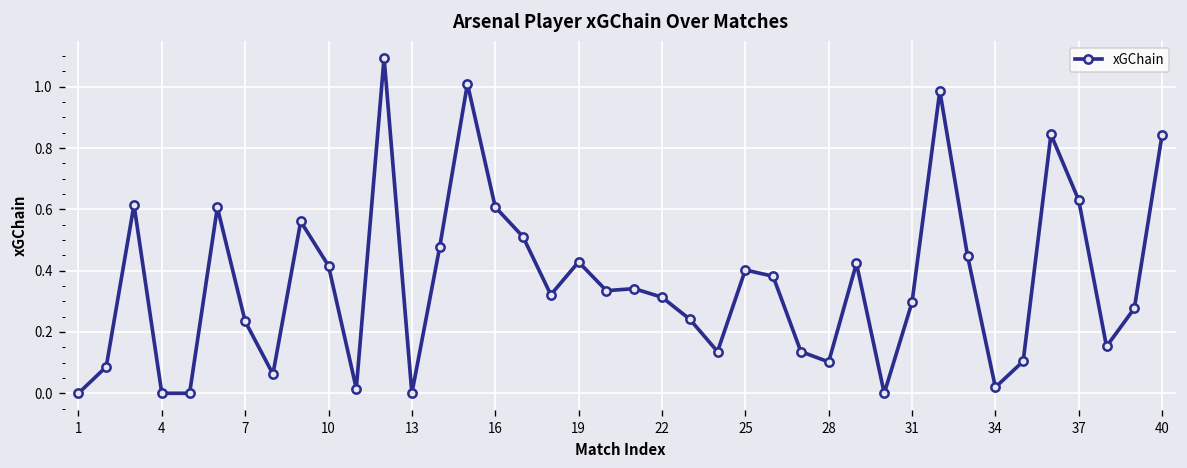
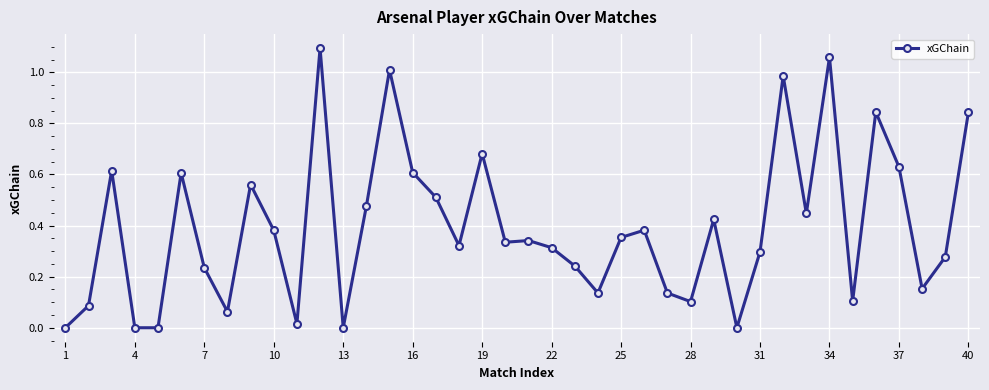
  {
    "1": 0.00,
    "4": 0.00,
    "7": 0.23,
-   "10": 0.42,
+   "10": 0.38,
    "13": 0.00,
    "16": 0.61,
-   "19": 0.43,
+   "19": 0.68,
    "22": 0.31,
-   "25": 0.40,
+   "25": 0.35,
    "28": 0.10,
    "31": 0.30,
-   "34": 0.02,
+   "34": 1.06,
    "37": 0.63,
    "40": 0.84
  }
